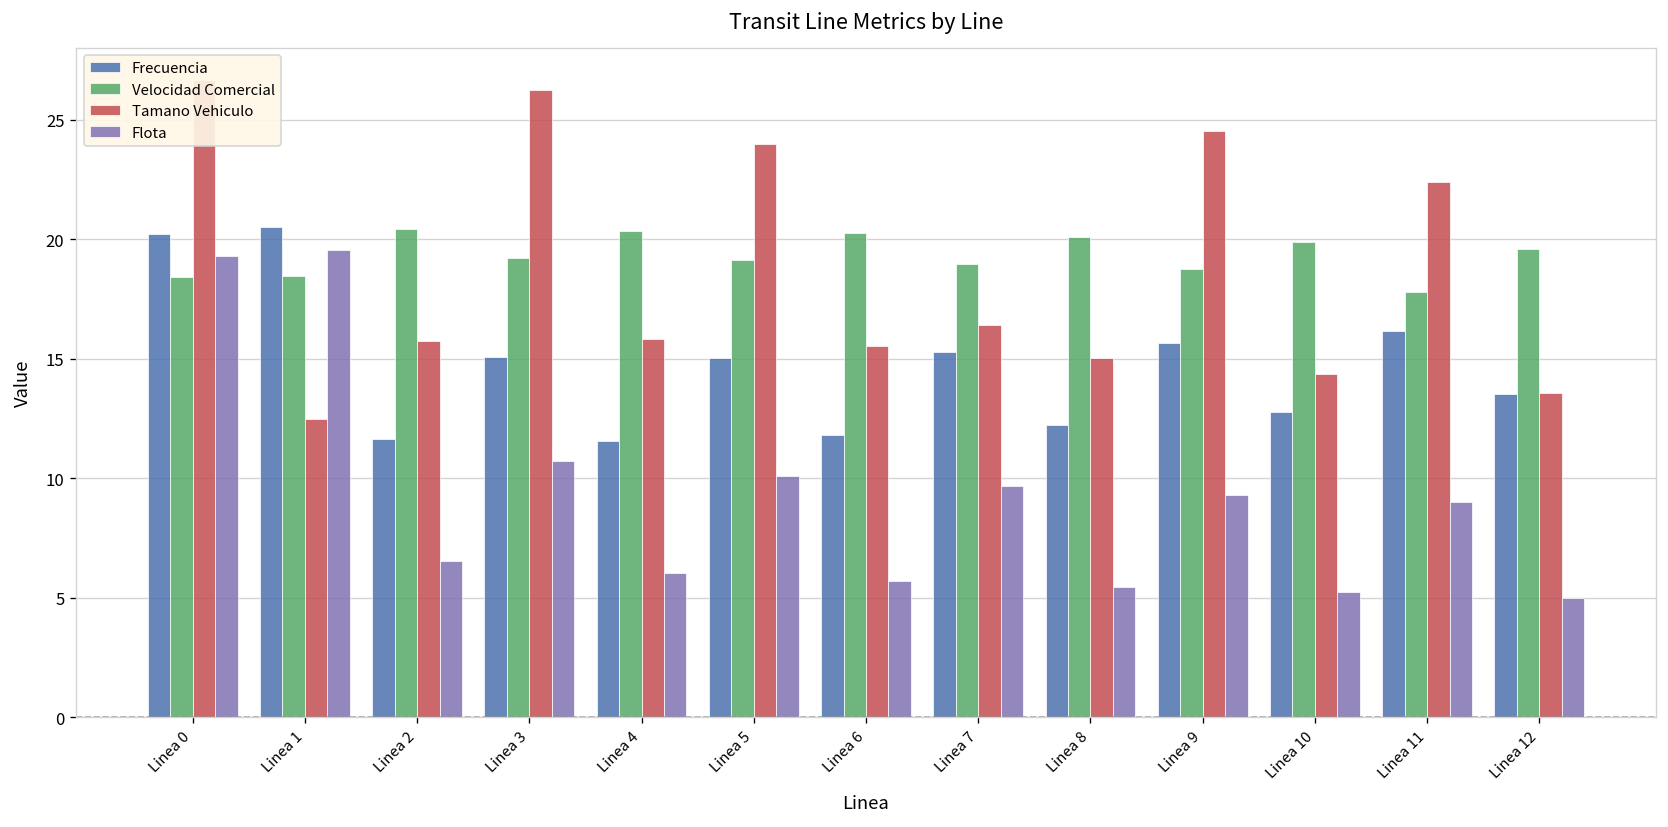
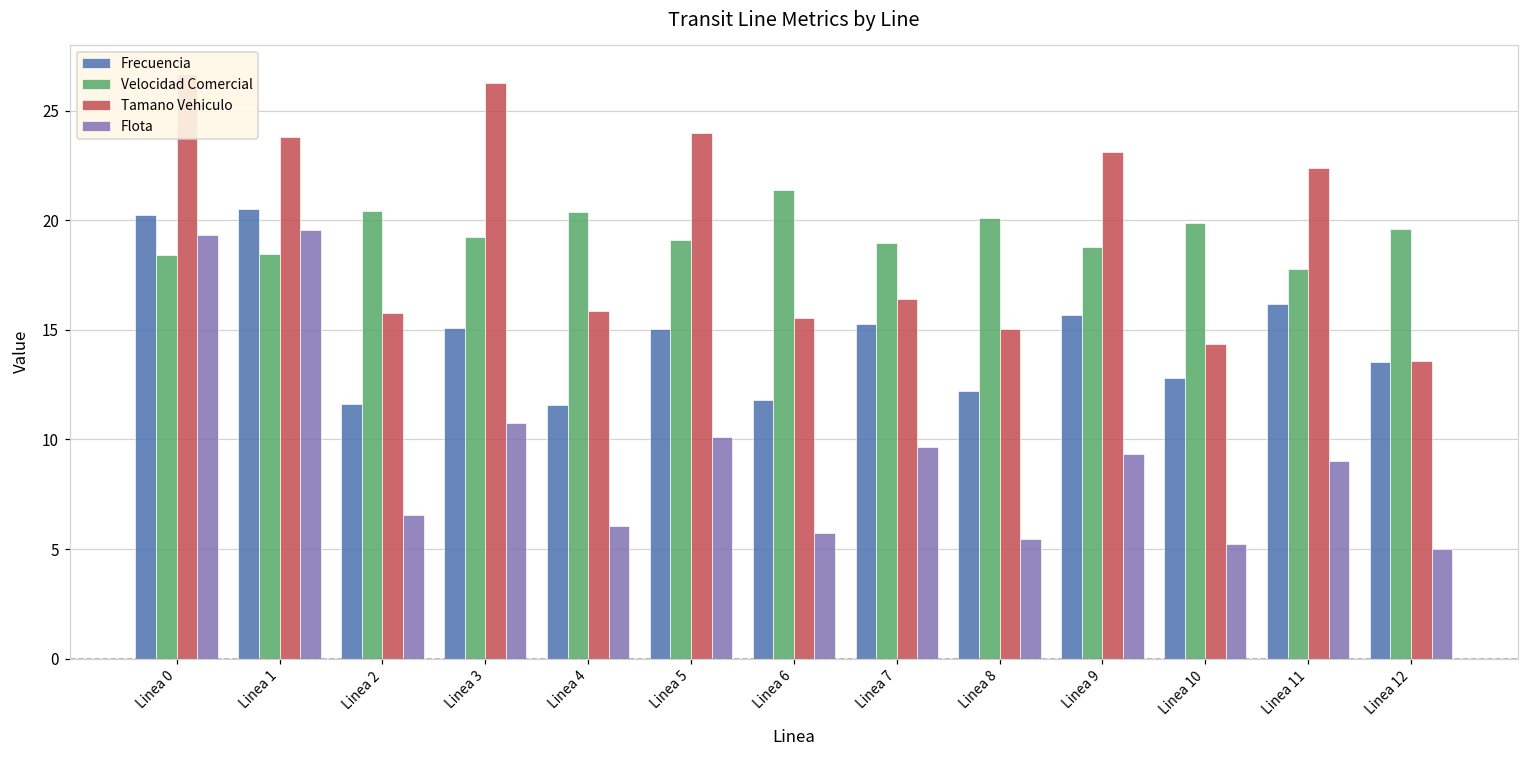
  {
    "Velocidad Comercial": {
      "Linea 0": 18.4,
      "Linea 1": 18.4,
      "Linea 2": 20.4,
      "Linea 3": 19.2,
      "Linea 4": 20.4,
      "Linea 5": 19.1,
-     "Linea 6": 20.3,
+     "Linea 6": 21.4,
      "Linea 7": 19.0,
      "Linea 8": 20.1,
      "Linea 9": 18.8,
      "Linea 10": 19.9,
      "Linea 11": 17.8,
      "Linea 12": 19.6
    },
    "Tamano Vehiculo": {
-     "Linea 1": 12.5,
+     "Linea 1": 23.8,
      "Linea 2": 15.8,
      "Linea 3": 26.3,
      "Linea 4": 15.9,
      "Linea 5": 24.0,
      "Linea 6": 15.5,
      "Linea 7": 16.4,
      "Linea 8": 15.0,
-     "Linea 9": 24.5,
+     "Linea 9": 23.1,
      "Linea 10": 14.4,
      "Linea 11": 22.4,
      "Linea 12": 13.6
    }
  }
